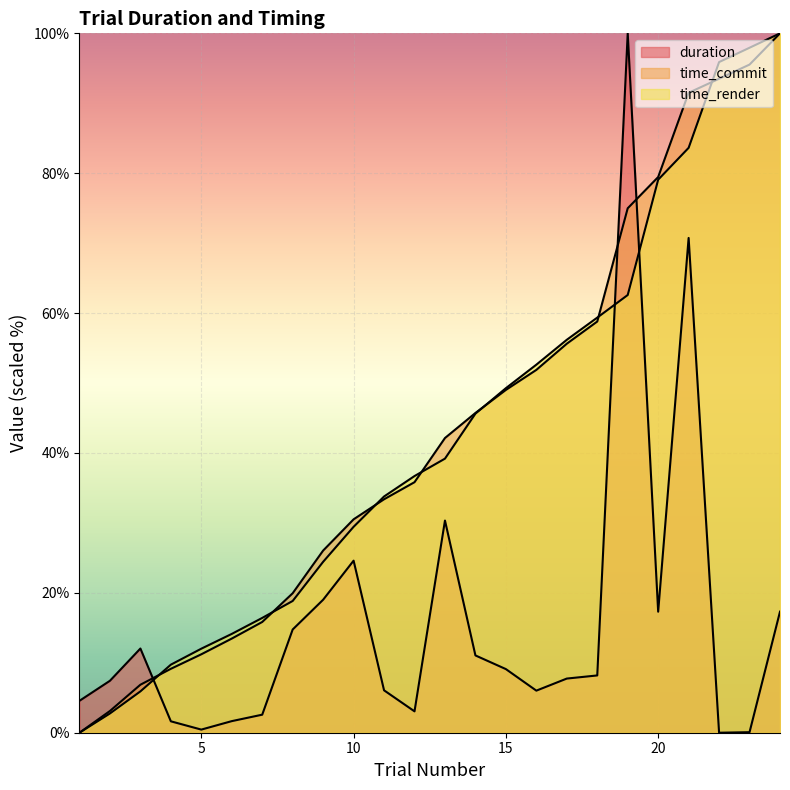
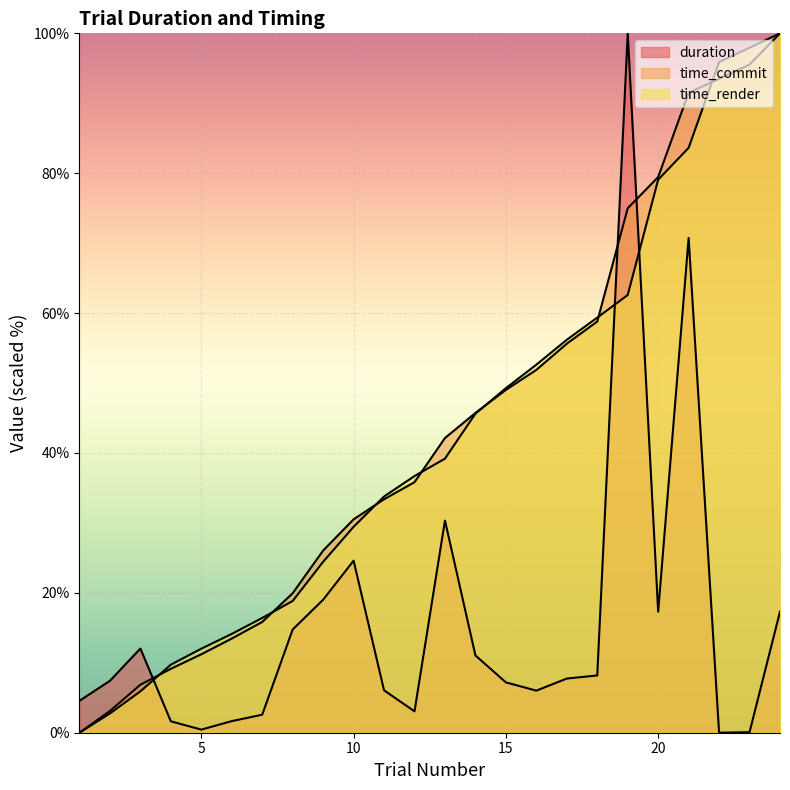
  {
    "duration": {
      "5": "0%",
      "10": "25%",
-     "15": "9%",
+     "15": "7%",
      "20": "17%"
    }
  }
